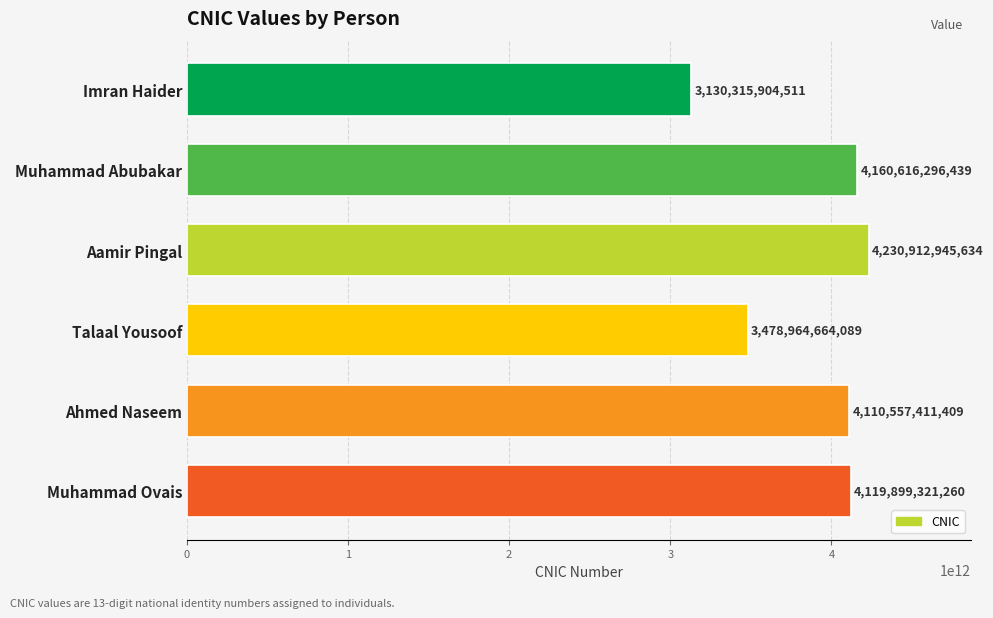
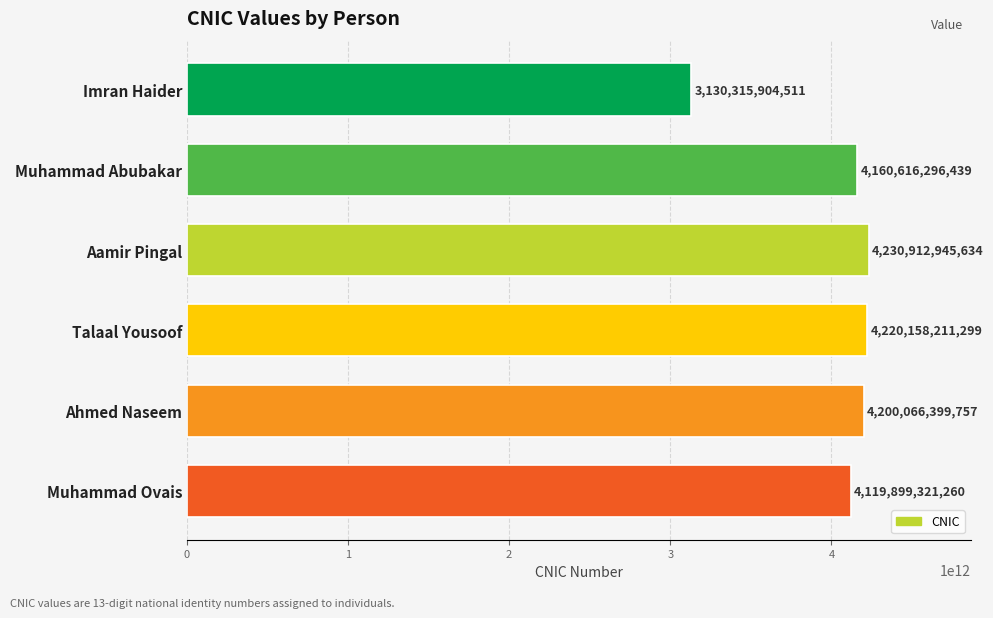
  {
    "Imran Haider": "3,130,315,904,511",
    "Muhammad Abubakar": "4,160,616,296,439",
    "Aamir Pingal": "4,230,912,945,634",
-   "Talaal Yousoof": "3,478,964,664,089",
-   "Ahmed Naseem": "4,110,557,411,409",
+   "Talaal Yousoof": "4,220,158,211,299",
+   "Ahmed Naseem": "4,200,066,399,757",
    "Muhammad Ovais": "4,119,899,321,260"
  }
